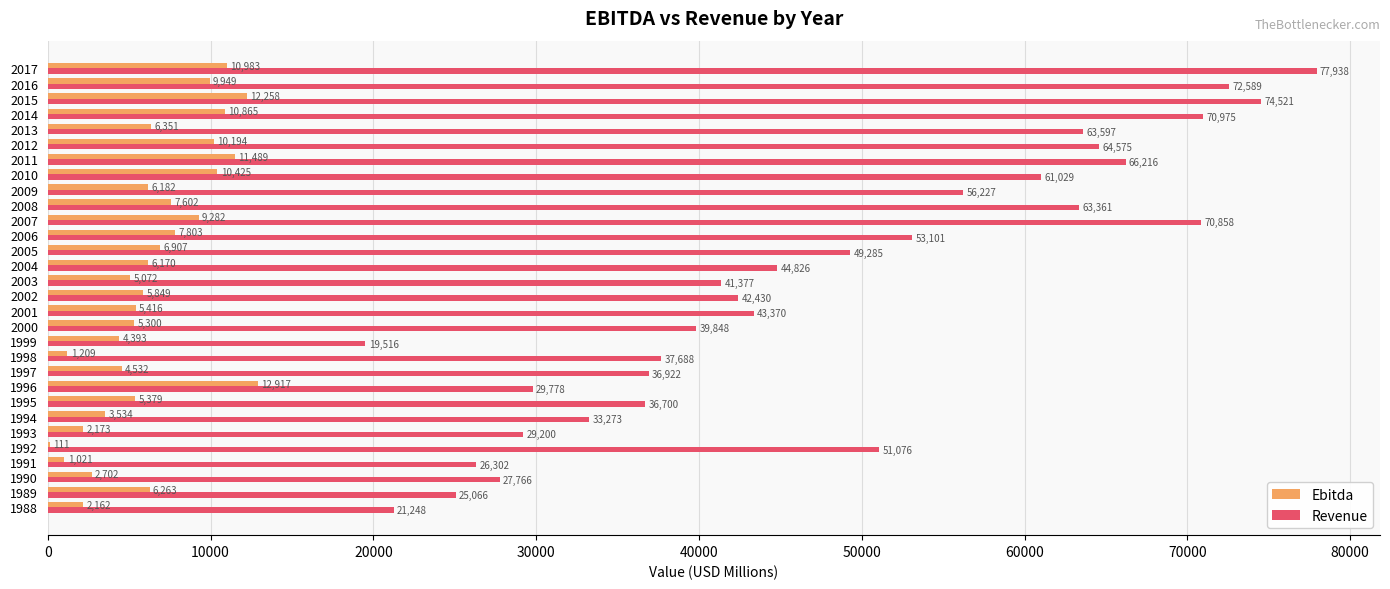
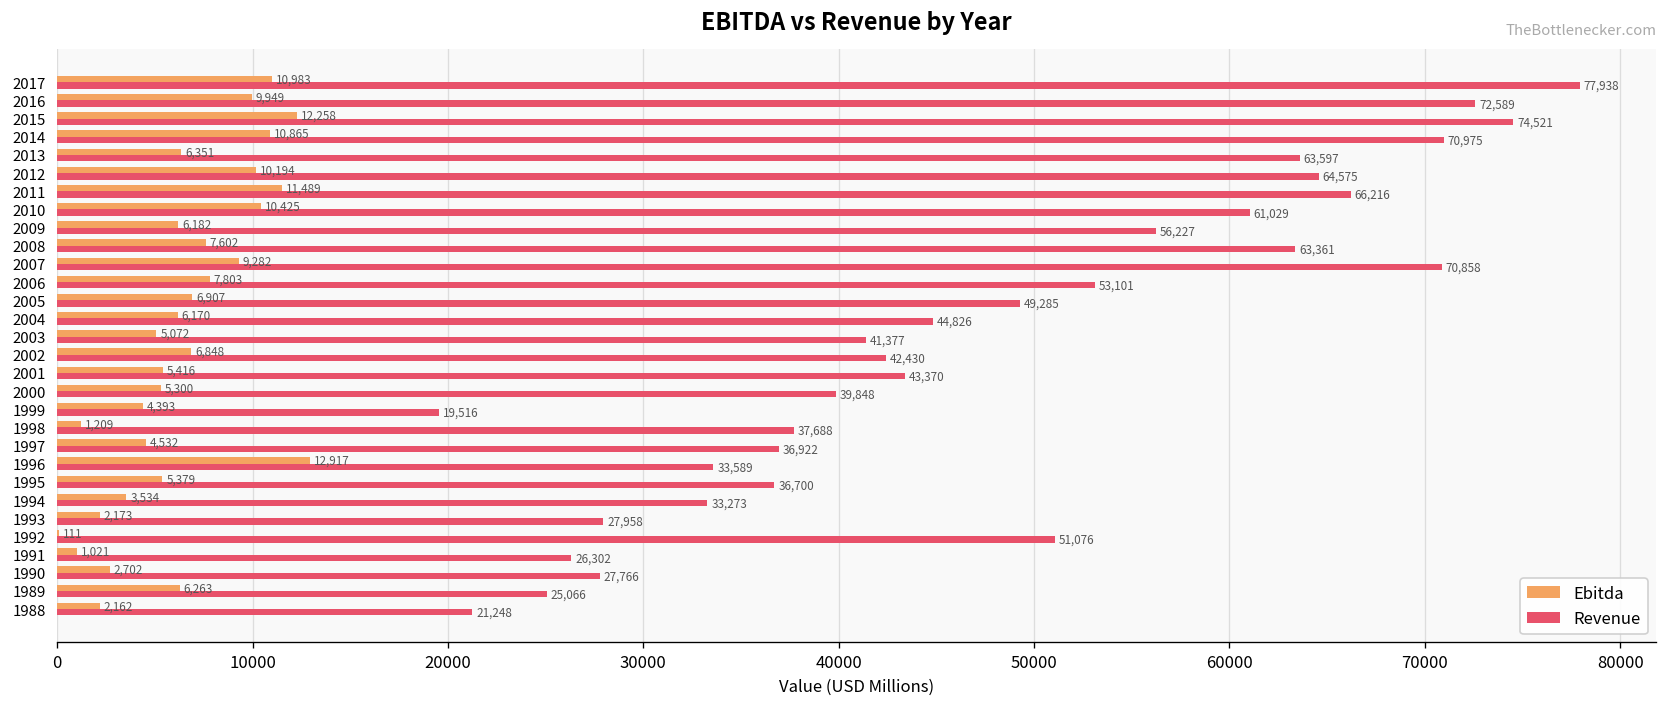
  {
    "Ebitda": {
      "2017": "10,983",
      "2016": "9,949",
      "2015": "12,258",
      "2014": "10,865",
      "2013": "6,351",
      "2012": "10,194",
      "2011": "11,489",
      "2010": "10,425",
      "2009": "6,182",
      "2008": "7,602",
      "2007": "9,282",
      "2006": "7,803",
      "2005": "6,907",
      "2004": "6,170",
      "2003": "5,072",
-     "2002": "5,849",
+     "2002": "6,848",
      "2001": "5,416",
      "2000": "5,300",
      "1999": "4,393",
      "1998": "1,209",
      "1997": "4,532",
      "1996": "12,917",
      "1995": "5,379",
      "1994": "3,534",
      "1993": "2,173",
      "1992": "111",
      "1991": "1,021",
      "1990": "2,702",
      "1989": "6,263",
      "1988": "2,162"
    },
    "Revenue": {
      "2017": "77,938",
      "2016": "72,589",
      "2015": "74,521",
      "2014": "70,975",
      "2013": "63,597",
      "2012": "64,575",
      "2011": "66,216",
      "2010": "61,029",
      "2009": "56,227",
      "2008": "63,361",
      "2007": "70,858",
      "2006": "53,101",
      "2005": "49,285",
      "2004": "44,826",
      "2003": "41,377",
      "2002": "42,430",
      "2001": "43,370",
      "2000": "39,848",
      "1999": "19,516",
      "1998": "37,688",
      "1997": "36,922",
-     "1996": "29,778",
+     "1996": "33,589",
      "1995": "36,700",
      "1994": "33,273",
-     "1993": "29,200",
+     "1993": "27,958",
      "1992": "51,076",
      "1991": "26,302",
      "1990": "27,766",
      "1989": "25,066",
      "1988": "21,248"
    }
  }
